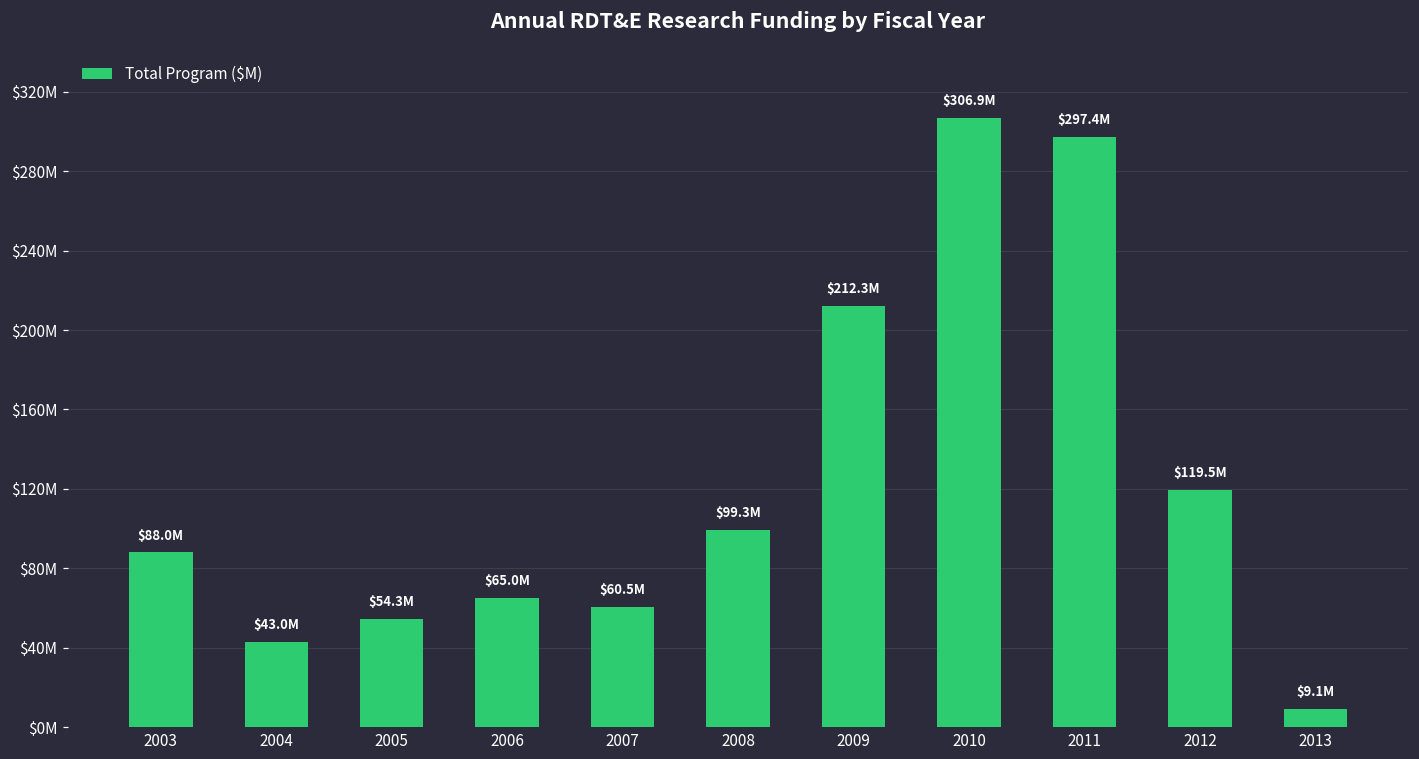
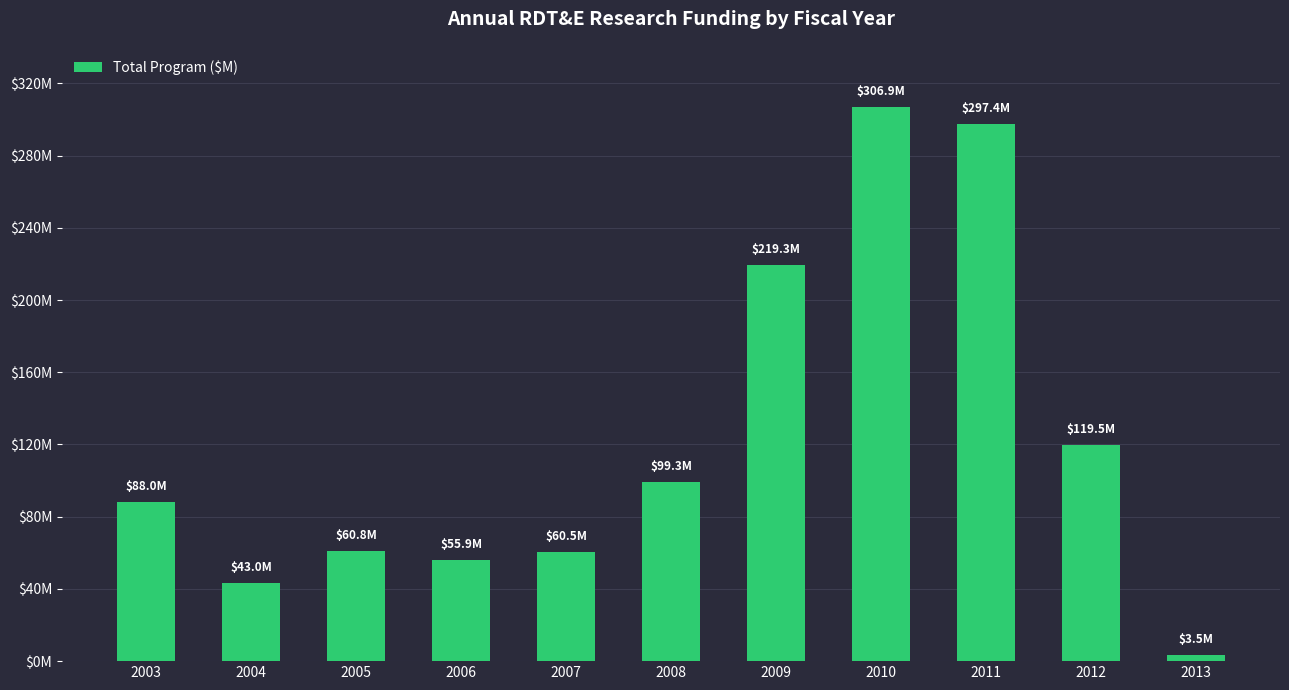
  {
    "2003": "$88.0M",
    "2004": "$43.0M",
-   "2005": "$54.3M",
-   "2006": "$65.0M",
+   "2005": "$60.8M",
+   "2006": "$55.9M",
    "2007": "$60.5M",
    "2008": "$99.3M",
-   "2009": "$212.3M",
+   "2009": "$219.3M",
    "2010": "$306.9M",
    "2011": "$297.4M",
    "2012": "$119.5M",
-   "2013": "$9.1M"
+   "2013": "$3.5M"
  }
